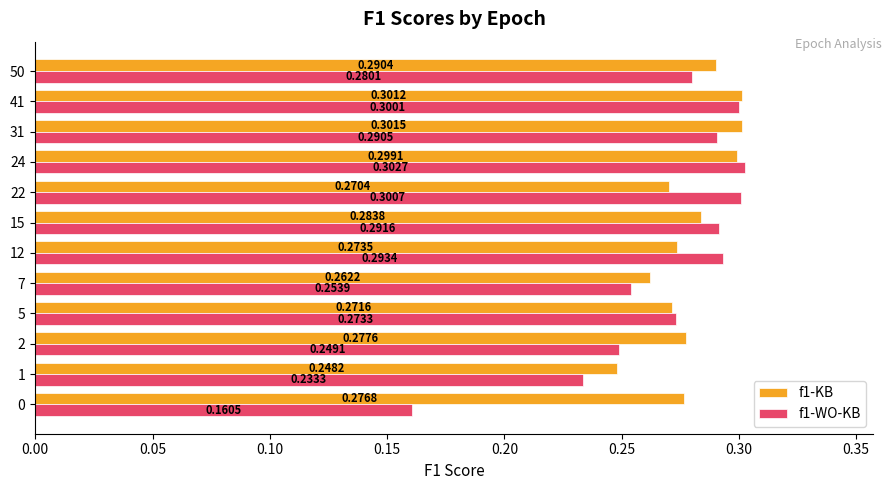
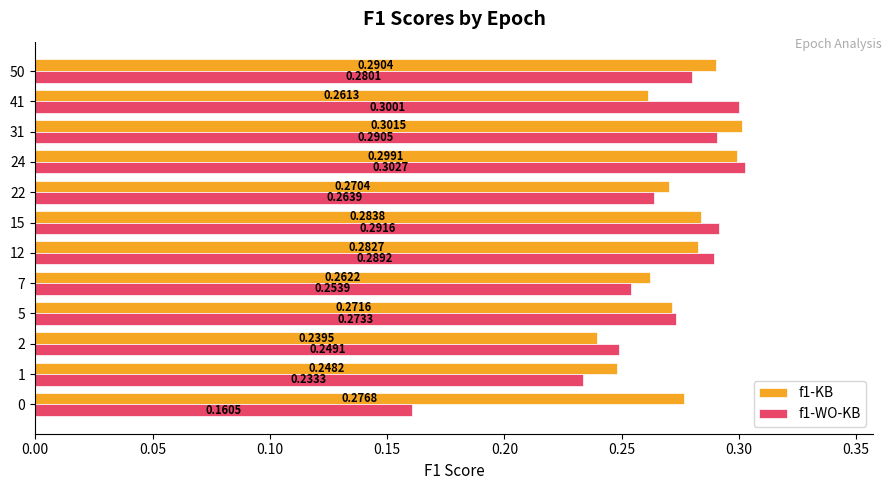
  {
    "f1-KB": {
      "50": 0.2904,
-     "41": 0.3012,
+     "41": 0.2613,
      "31": 0.3015,
      "24": 0.2991,
      "22": 0.2704,
      "15": 0.2838,
-     "12": 0.2735,
+     "12": 0.2827,
      "7": 0.2622,
      "5": 0.2716,
-     "2": 0.2776,
+     "2": 0.2395,
      "1": 0.2482,
      "0": 0.2768
    },
    "f1-WO-KB": {
      "50": 0.2801,
      "41": 0.3001,
      "31": 0.2905,
      "24": 0.3027,
-     "22": 0.3007,
+     "22": 0.2639,
      "15": 0.2916,
-     "12": 0.2934,
+     "12": 0.2892,
      "7": 0.2539,
      "5": 0.2733,
      "2": 0.2491,
      "1": 0.2333,
      "0": 0.1605
    }
  }
